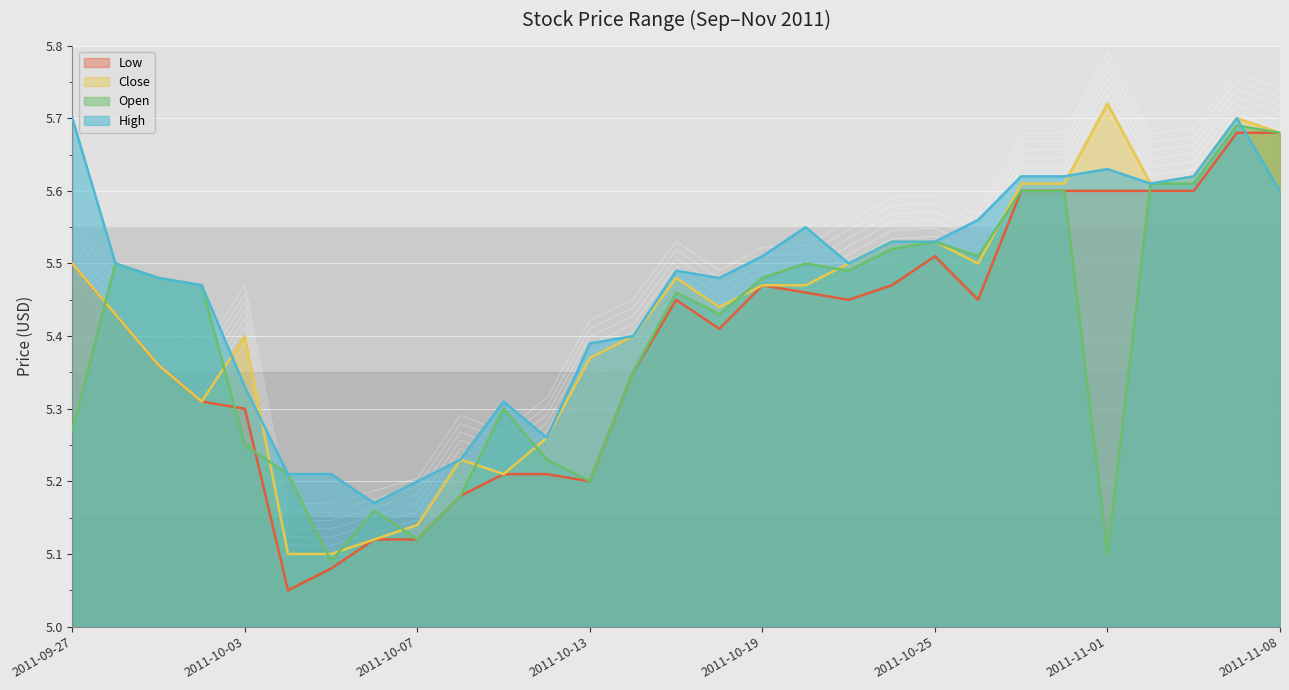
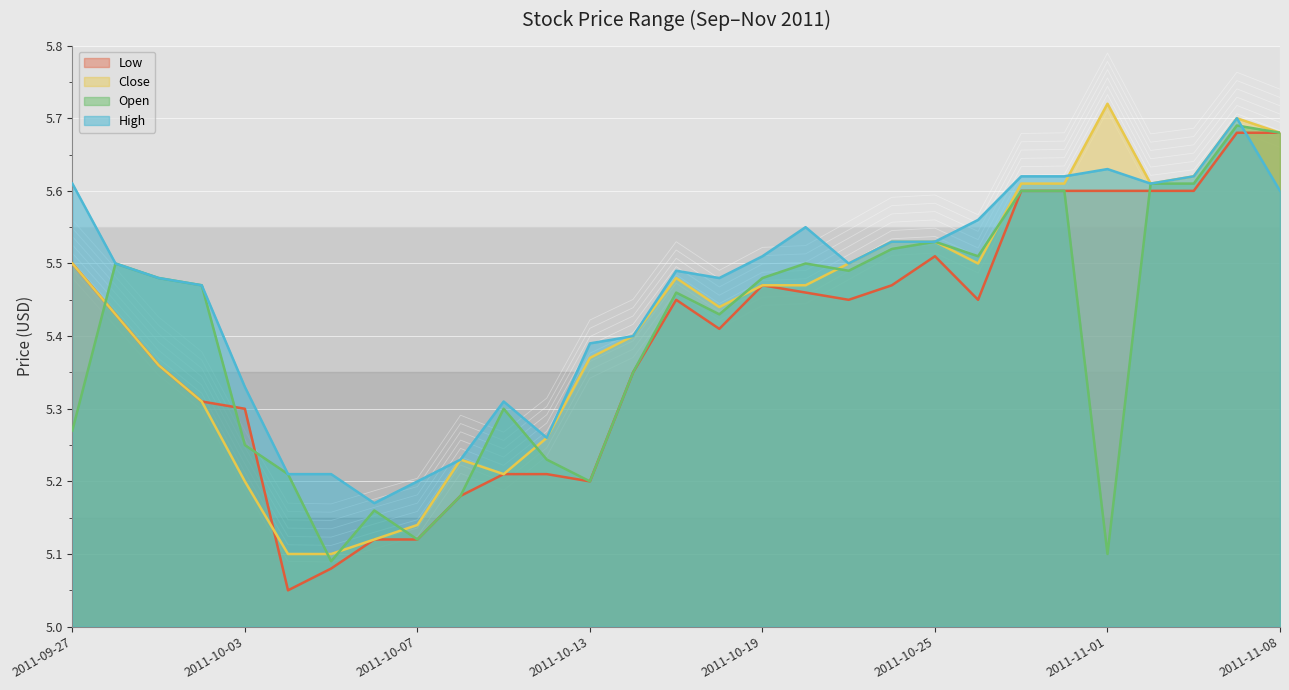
  {
    "Low": {
      "2011-10-03": 5.30,
      "2011-10-25": 5.51,
      "2011-11-01": 5.60
    },
    "Close": {
-     "2011-10-03": 5.4,
+     "2011-10-03": 5.2,
      "2011-10-07": 5.14,
      "2011-10-13": 5.37
    },
    "Open": {
      "2011-09-27": 5.27,
      "2011-10-19": 5.48,
      "2011-11-01": 5.10
    },
    "High": {
-     "2011-09-27": 5.70,
+     "2011-09-27": 5.61,
      "2011-10-03": 5.33,
      "2011-10-07": 5.20,
      "2011-11-01": 5.63,
      "2011-11-08": 5.60
    }
  }
